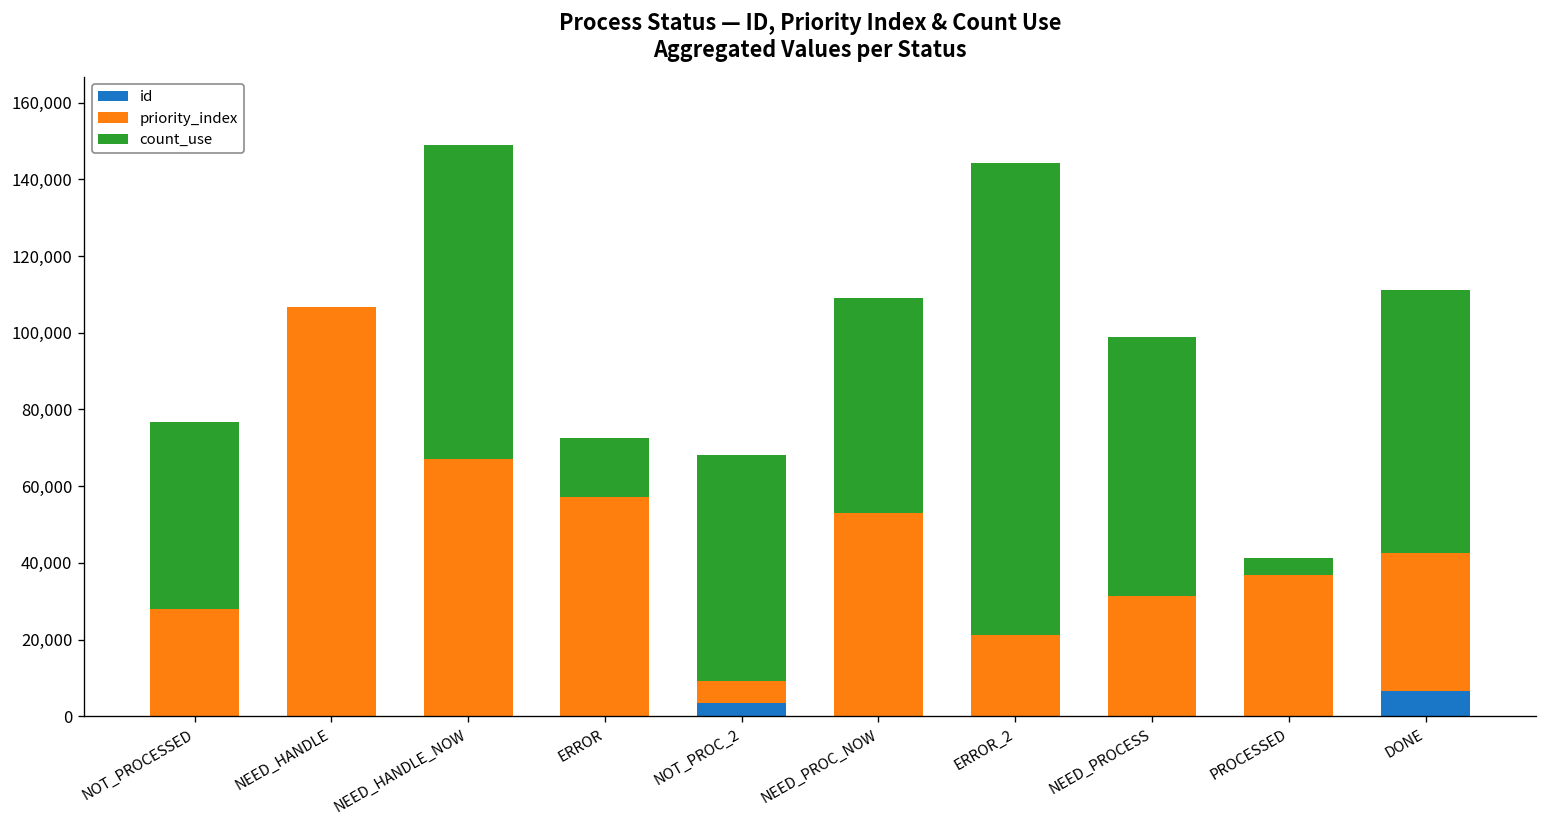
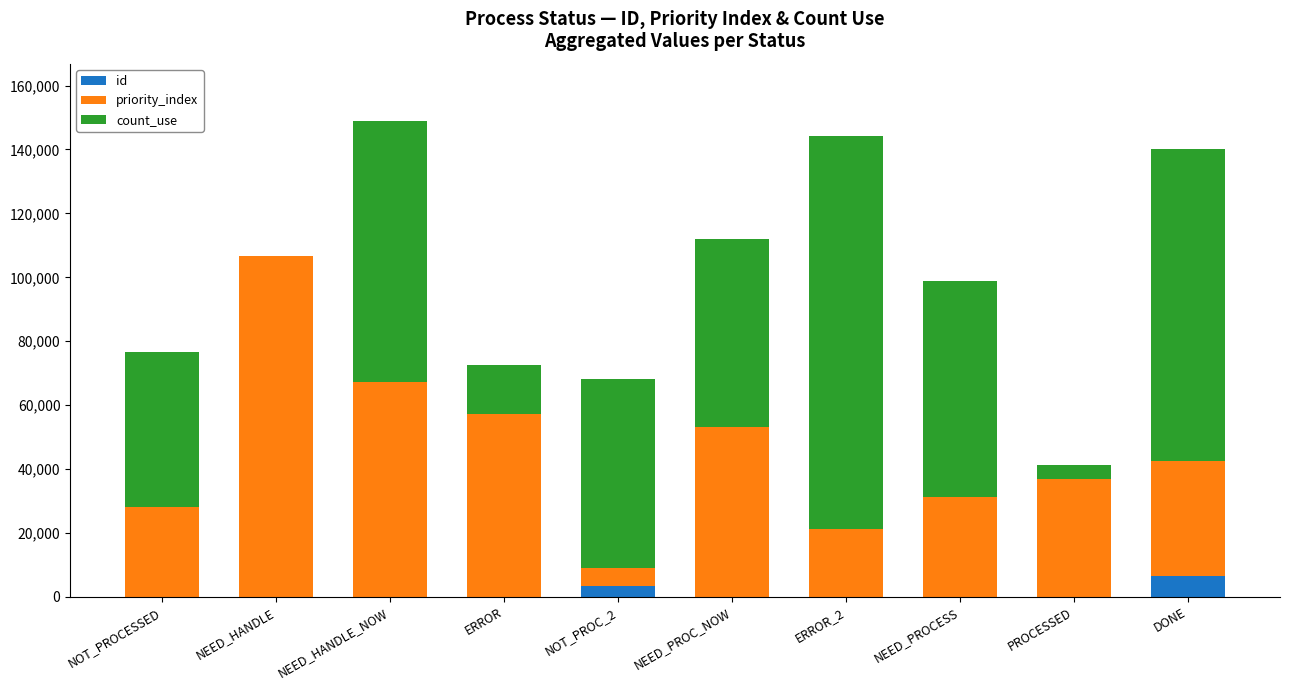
  {
    "id": {
      "NOT_PROC_2": "3,000",
      "DONE": "7,000"
    },
    "priority_index": {
      "NOT_PROCESSED": "28,000",
      "NEED_HANDLE": "107,000",
      "NEED_HANDLE_NOW": "67,000",
      "ERROR": "57,000",
      "NOT_PROC_2": "6,000",
      "NEED_PROC_NOW": "53,000",
      "ERROR_2": "21,000",
      "NEED_PROCESS": "31,000",
      "PROCESSED": "37,000",
      "DONE": "36,000"
    },
    "count_use": {
      "NOT_PROCESSED": "49,000",
      "NEED_HANDLE_NOW": "82,000",
      "ERROR": "15,000",
      "NOT_PROC_2": "59,000",
-     "NEED_PROC_NOW": "56,000",
+     "NEED_PROC_NOW": "59,000",
      "ERROR_2": "123,000",
      "NEED_PROCESS": "68,000",
      "PROCESSED": "5,000",
-     "DONE": "69,000"
+     "DONE": "98,000"
    }
  }
